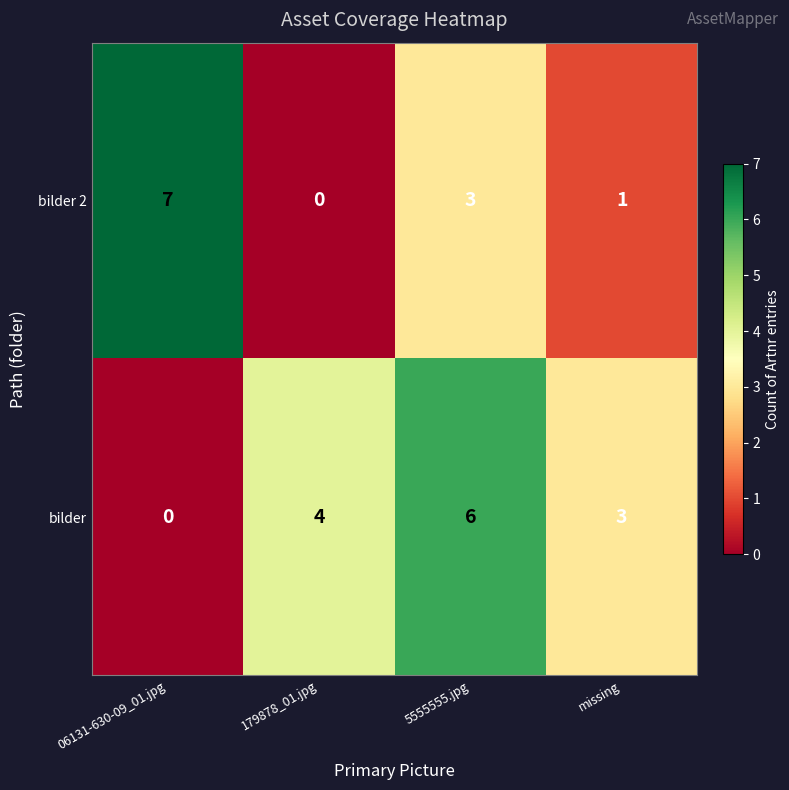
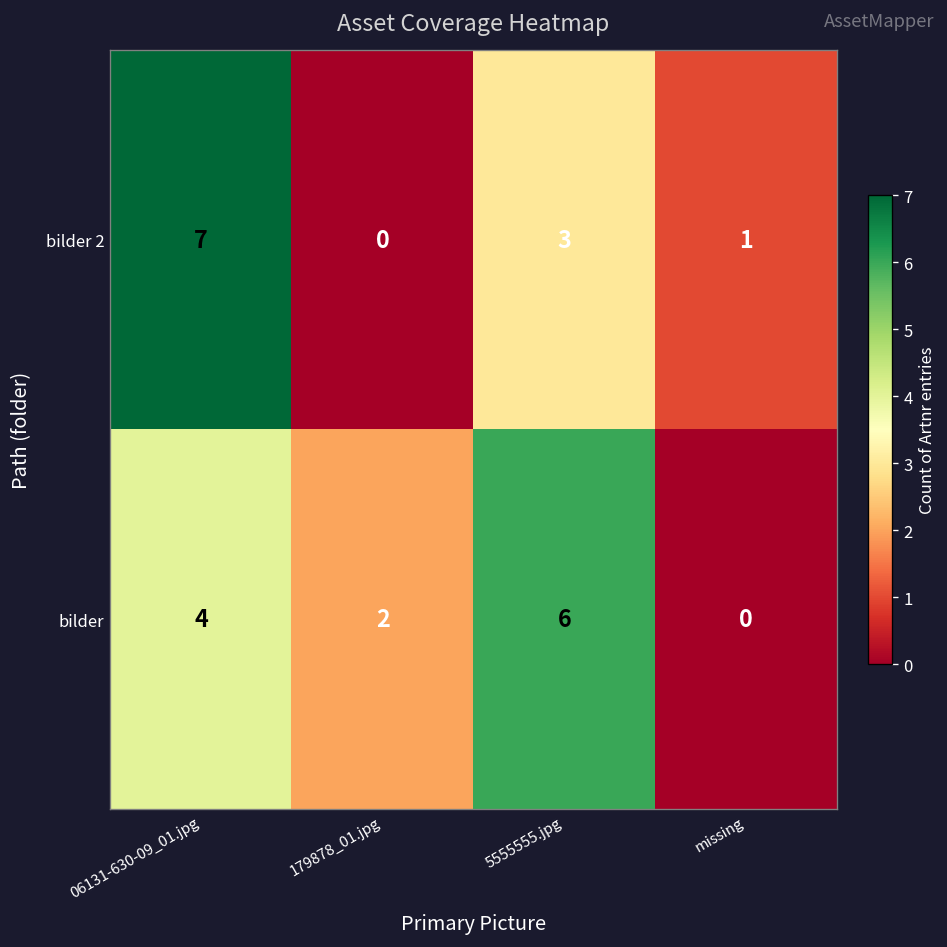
  {
    "bilder 2": {
      "06131-630-09_01.jpg": 7,
      "179878_01.jpg": 0,
      "5555555.jpg": 3,
      "missing": 1
    },
    "bilder": {
-     "06131-630-09_01.jpg": 0,
-     "179878_01.jpg": 4,
+     "06131-630-09_01.jpg": 4,
+     "179878_01.jpg": 2,
      "5555555.jpg": 6,
-     "missing": 3
+     "missing": 0
    }
  }
